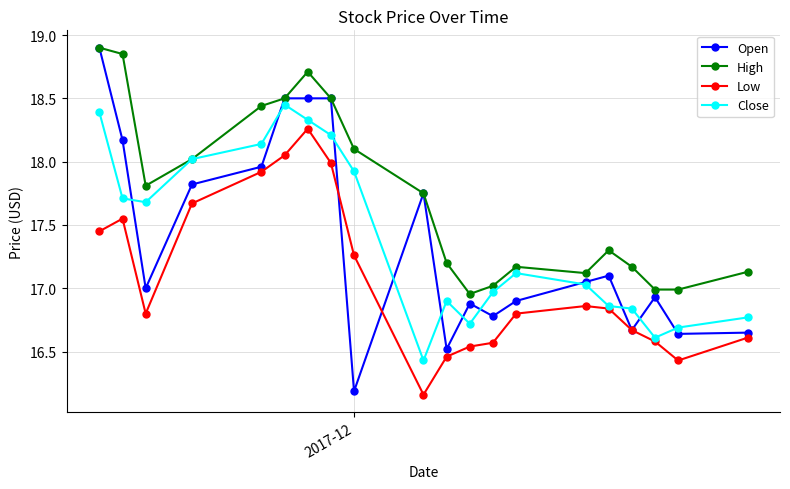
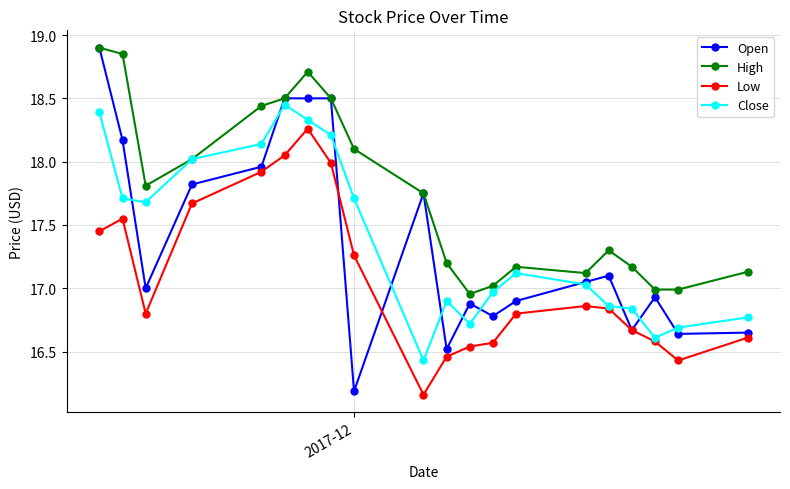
  {
    "Open": {
      "2017-12": 16.19
    },
    "High": {
      "2017-12": 18.10
    },
    "Low": {
      "2017-12": 17.26
    },
    "Close": {
-     "2017-12": 17.92
+     "2017-12": 17.71
    }
  }
